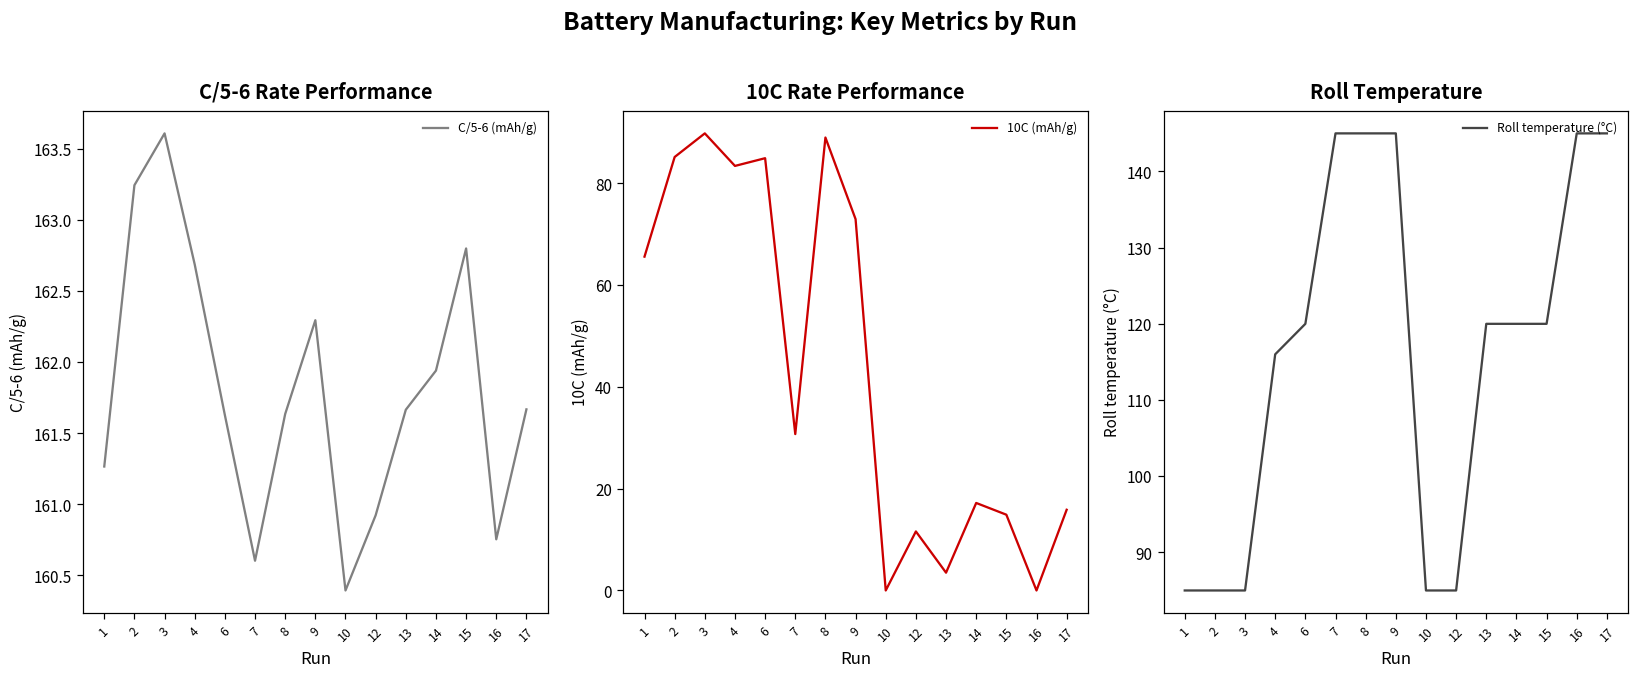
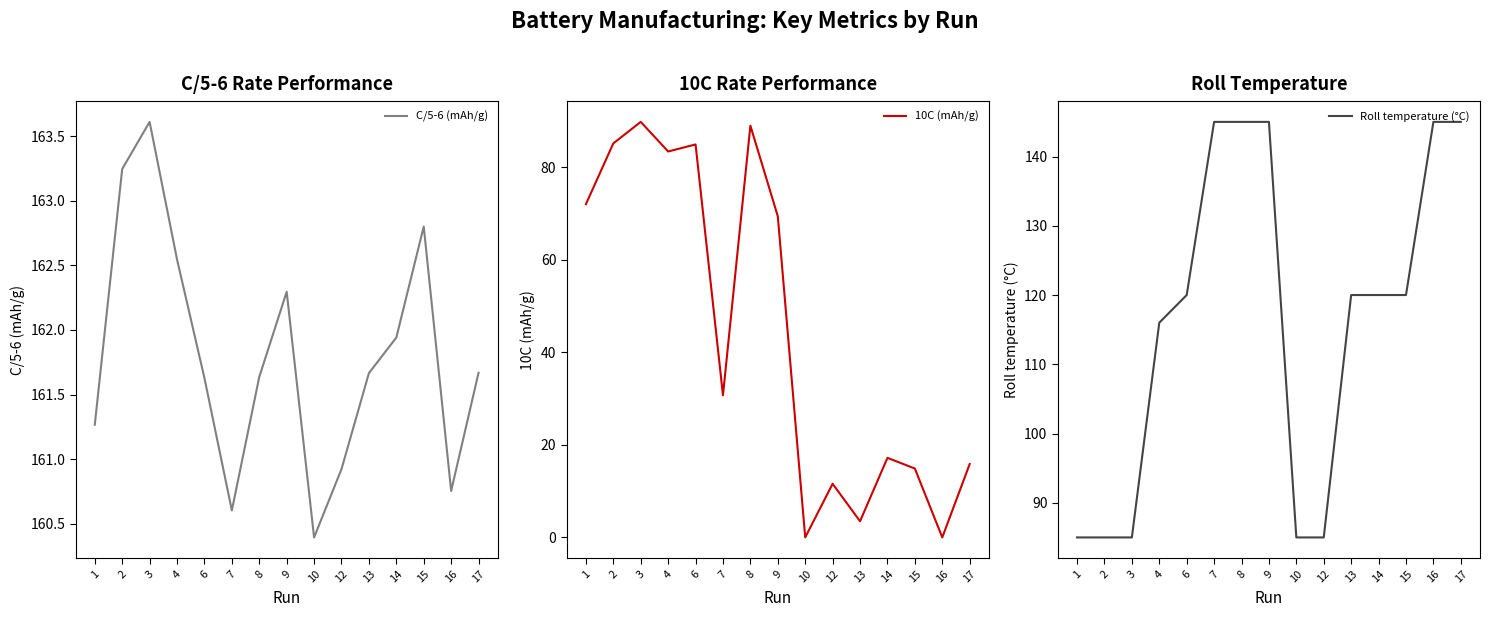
  {
    "C/5-6 Rate Performance": {
      "1": 161.27,
      "2": 163.25,
      "3": 163.61,
-     "4": 162.69,
+     "4": 162.55,
      "6": 161.63,
      "7": 160.60,
      "8": 161.64,
      "9": 162.30,
      "10": 160.39,
      "12": 160.92,
      "13": 161.67,
      "14": 161.94,
      "15": 162.80,
      "16": 160.75,
      "17": 161.67
    },
    "10C Rate Performance": {
-     "1": 66,
+     "1": 72,
      "2": 85,
      "3": 90,
      "4": 83,
      "6": 85,
      "7": 31,
      "8": 89,
-     "9": 73,
+     "9": 69,
      "10": 0,
      "12": 12,
      "13": 3,
      "14": 17,
      "15": 15,
      "16": 0,
      "17": 16
    },
    "Roll Temperature": {
      "1": 85,
      "2": 85,
      "3": 85,
      "4": 116,
      "6": 120,
      "7": 145,
      "8": 145,
      "9": 145,
      "10": 85,
      "12": 85,
      "13": 120,
      "14": 120,
      "15": 120,
      "16": 145,
      "17": 145
    }
  }
